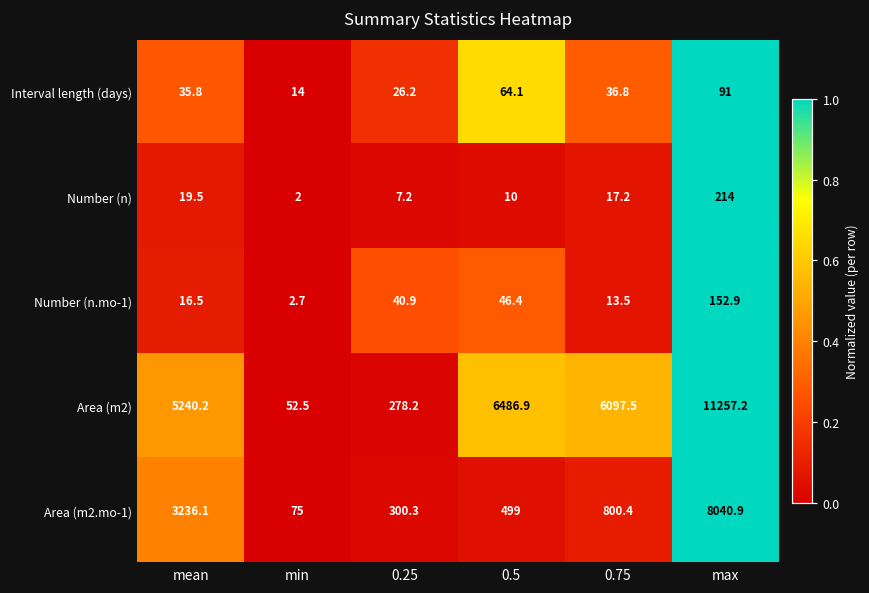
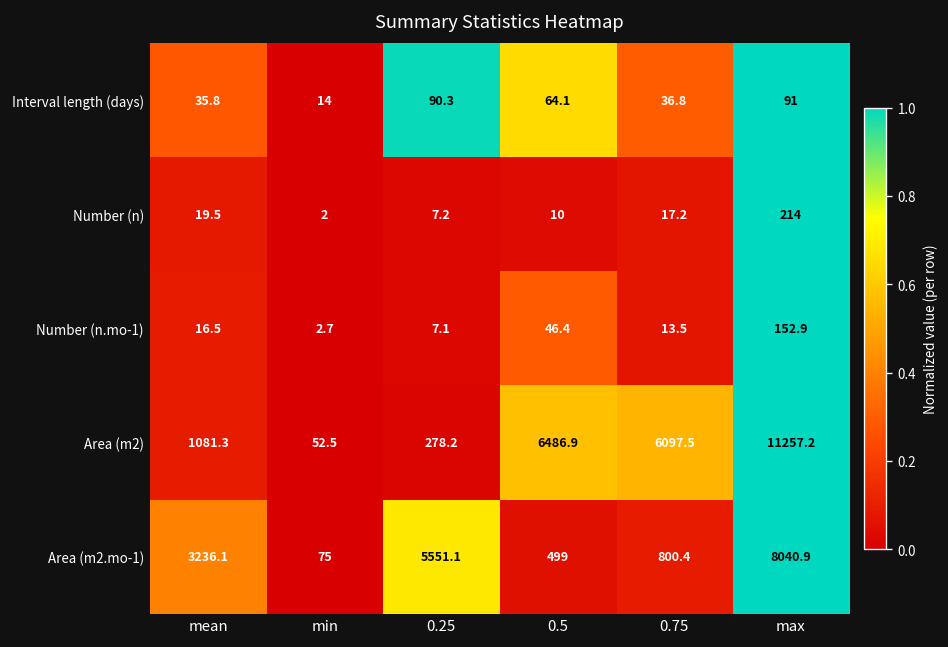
  {
    "Interval length (days)": {
      "mean": 35.8,
      "min": 14,
-     "0.25": 26.2,
+     "0.25": 90.3,
      "0.5": 64.1,
      "0.75": 36.8,
      "max": 91
    },
    "Number (n)": {
      "mean": 19.5,
      "min": 2,
      "0.25": 7.2,
      "0.5": 10,
      "0.75": 17.2,
      "max": 214
    },
    "Number (n.mo-1)": {
      "mean": 16.5,
      "min": 2.7,
-     "0.25": 40.9,
+     "0.25": 7.1,
      "0.5": 46.4,
      "0.75": 13.5,
      "max": 152.9
    },
    "Area (m2)": {
-     "mean": 5240.2,
+     "mean": 1081.3,
      "min": 52.5,
      "0.25": 278.2,
      "0.5": 6486.9,
      "0.75": 6097.5,
      "max": 11257.2
    },
    "Area (m2.mo-1)": {
      "mean": 3236.1,
      "min": 75,
-     "0.25": 300.3,
+     "0.25": 5551.1,
      "0.5": 499,
      "0.75": 800.4,
      "max": 8040.9
    }
  }
